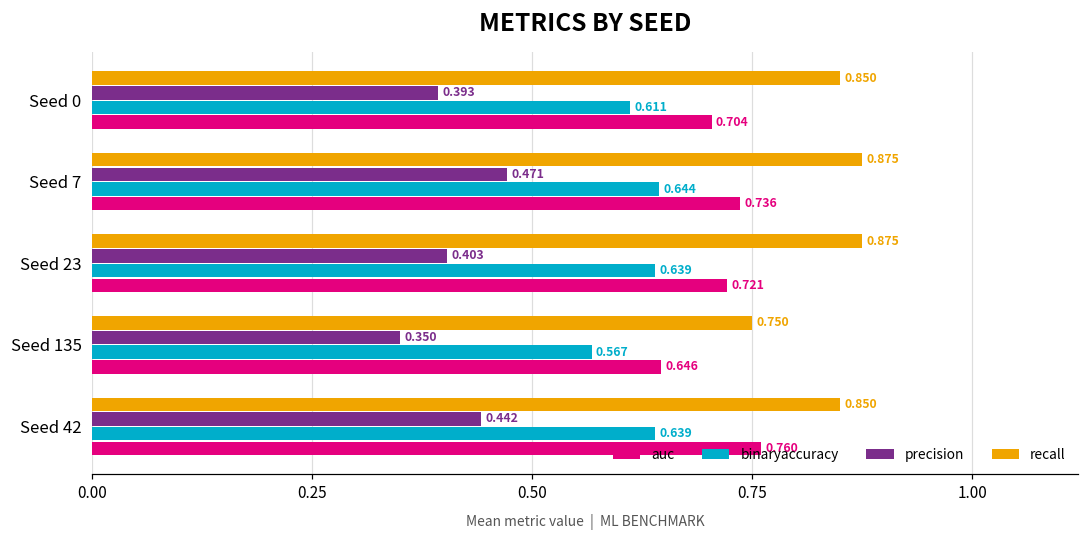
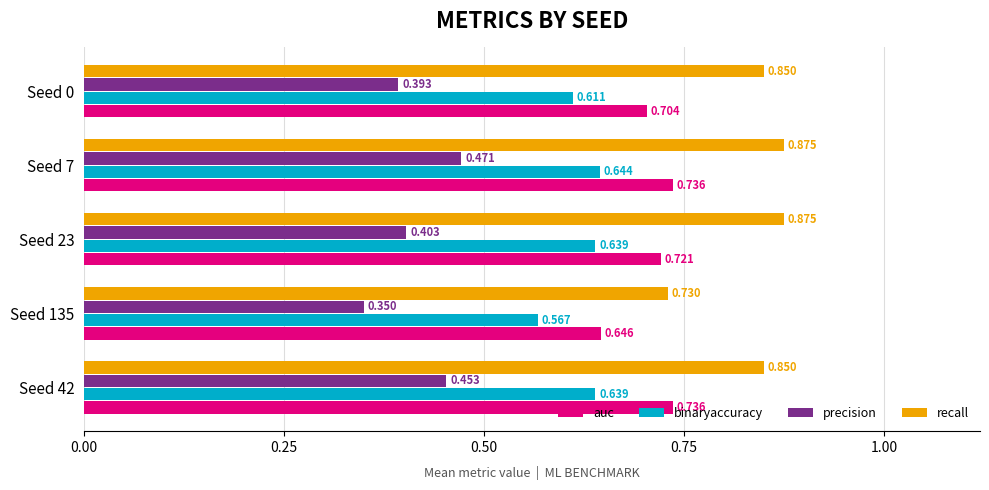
  {
    "auc": {
      "Seed 0": 0.704,
      "Seed 7": 0.736,
      "Seed 23": 0.721,
      "Seed 135": 0.646,
-     "Seed 42": 0.760
+     "Seed 42": 0.736
    },
    "binaryaccuracy": {
      "Seed 0": 0.611,
      "Seed 7": 0.644,
      "Seed 23": 0.639,
      "Seed 135": 0.567,
      "Seed 42": 0.639
    },
    "precision": {
      "Seed 0": 0.393,
      "Seed 7": 0.471,
      "Seed 23": 0.403,
      "Seed 135": 0.350,
-     "Seed 42": 0.442
+     "Seed 42": 0.453
    },
    "recall": {
      "Seed 0": 0.850,
      "Seed 7": 0.875,
      "Seed 23": 0.875,
-     "Seed 135": 0.750,
+     "Seed 135": 0.730,
      "Seed 42": 0.850
    }
  }
